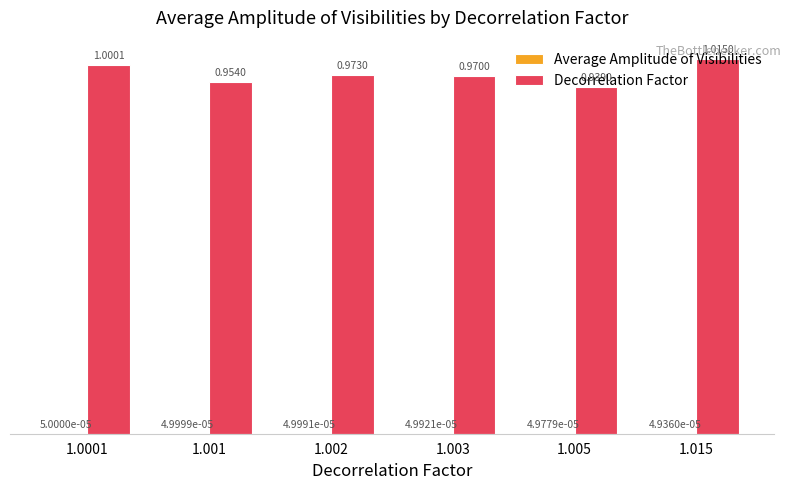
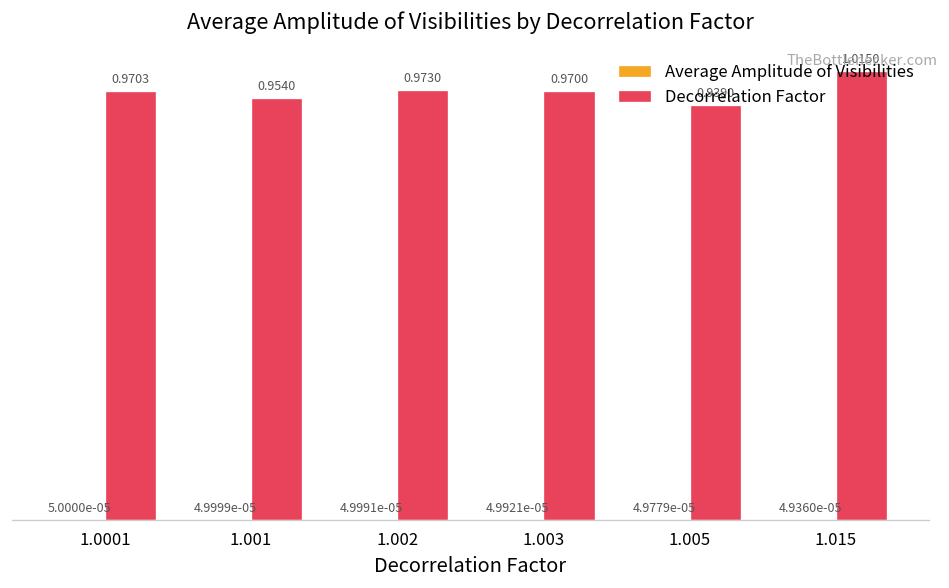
  {
    "Average Amplitude of Visibilities": {
      "1.0001": "5.0000e-05",
      "1.001": "4.9999e-05",
      "1.002": "4.9991e-05",
      "1.003": "4.9921e-05",
      "1.005": "4.9779e-05",
      "1.015": "4.9360e-05"
    },
    "Decorrelation Factor": {
-     "1.0001": "1.0001",
+     "1.0001": "0.9703",
      "1.001": "0.9540",
      "1.002": "0.9730",
      "1.003": "0.9700",
      "1.005": "0.9390"
    }
  }
